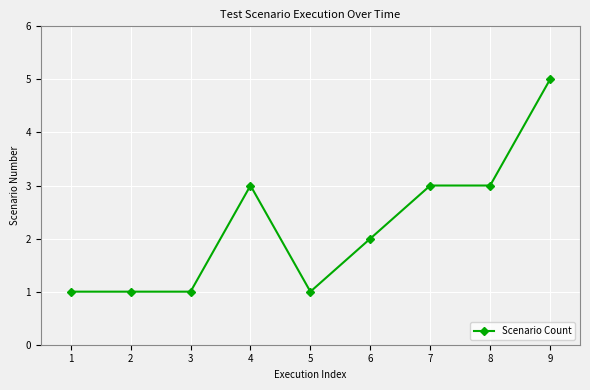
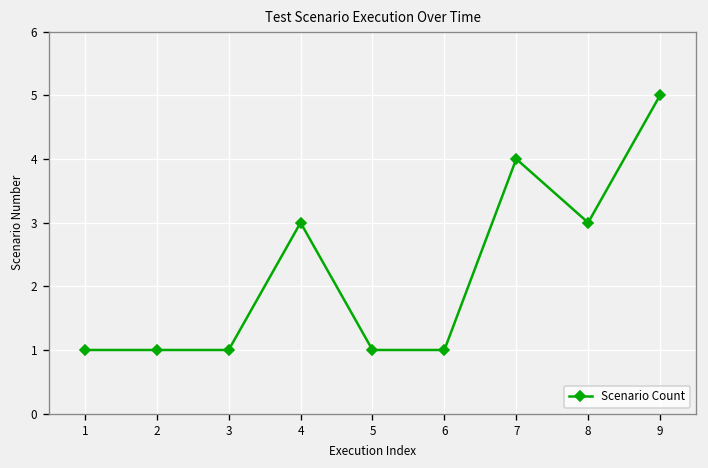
  {
    "1": 1,
    "2": 1,
    "3": 1,
    "4": 3,
    "5": 1,
-   "6": 2,
-   "7": 3,
+   "6": 1,
+   "7": 4,
    "8": 3,
    "9": 5
  }
